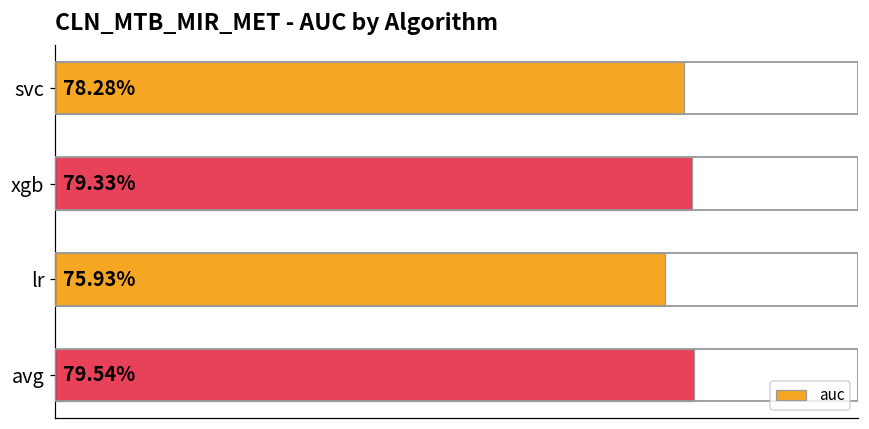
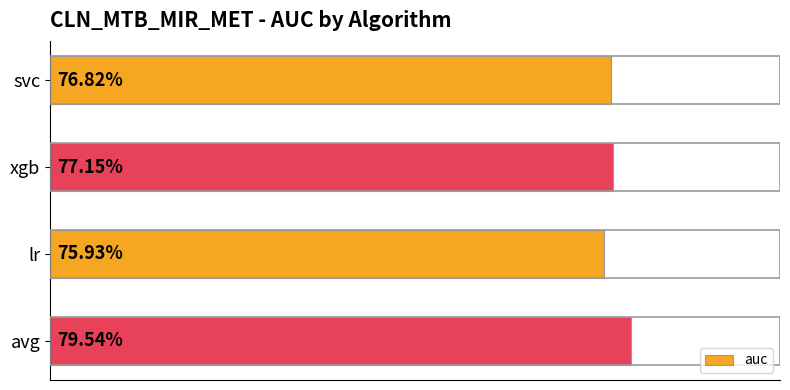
  {
-   "svc": "78.28%",
-   "xgb": "79.33%",
+   "svc": "76.82%",
+   "xgb": "77.15%",
    "lr": "75.93%",
    "avg": "79.54%"
  }
